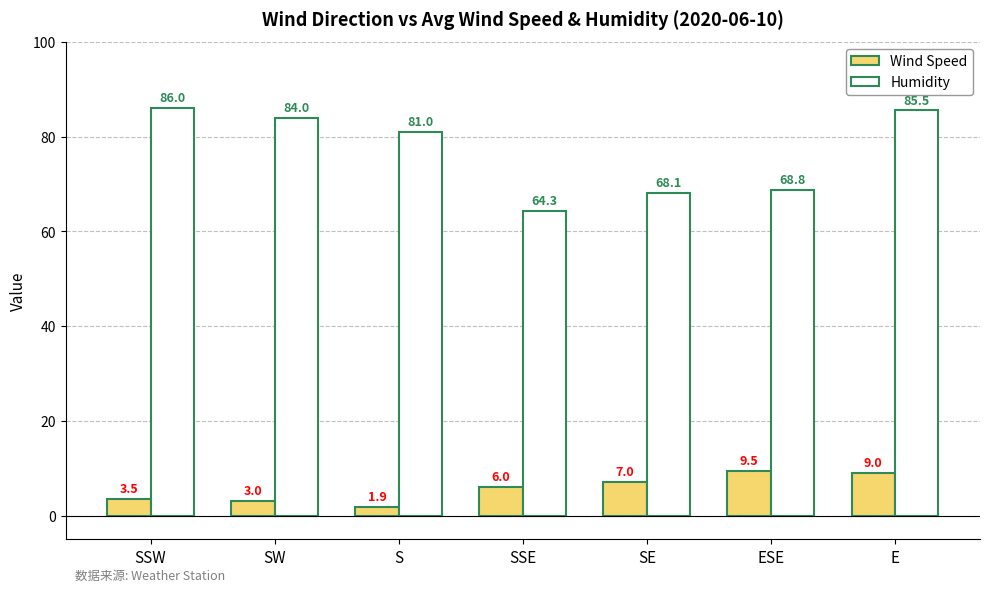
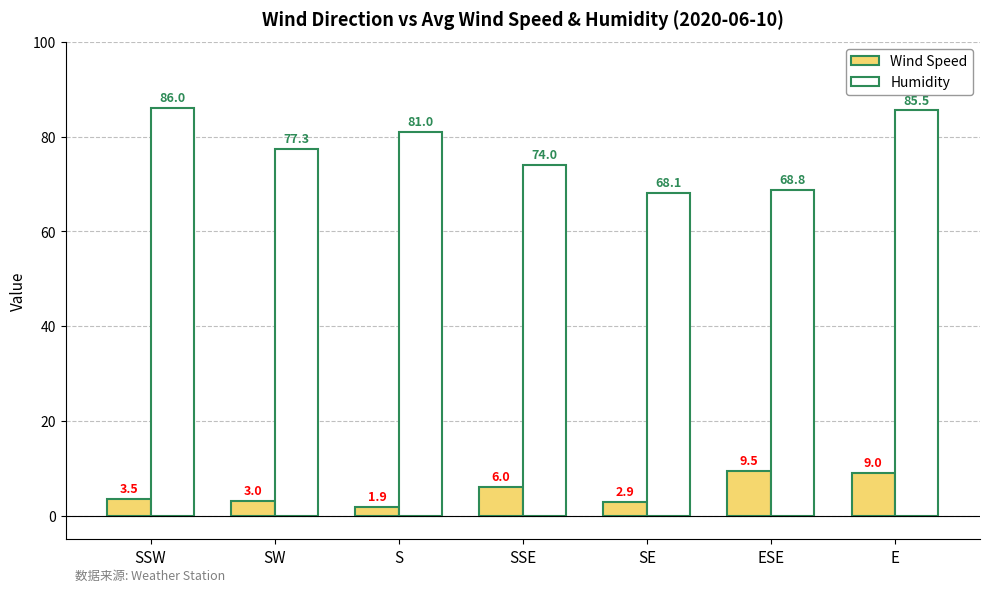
  {
    "Wind Speed": {
      "SSW": 3.5,
      "SW": 3.0,
      "S": 1.9,
      "SSE": 6.0,
-     "SE": 7.0,
+     "SE": 2.9,
      "ESE": 9.5,
      "E": 9.0
    },
    "Humidity": {
      "SSW": 86.0,
-     "SW": 84.0,
+     "SW": 77.3,
      "S": 81.0,
-     "SSE": 64.3,
+     "SSE": 74.0,
      "SE": 68.1,
      "ESE": 68.8
    }
  }
